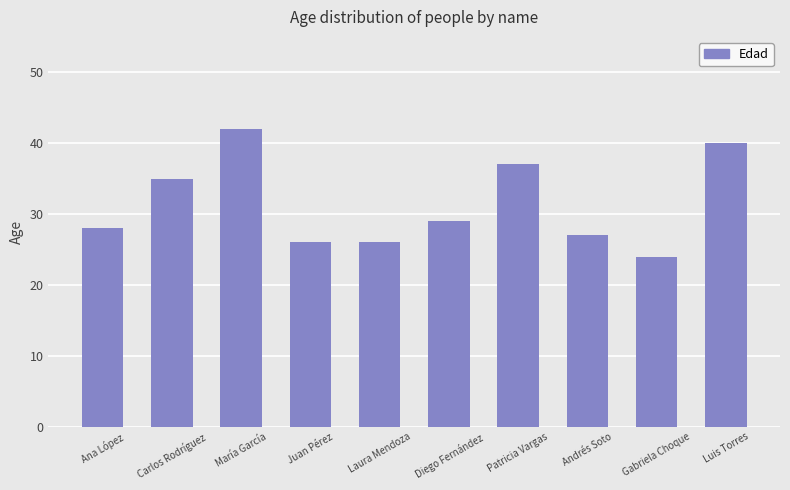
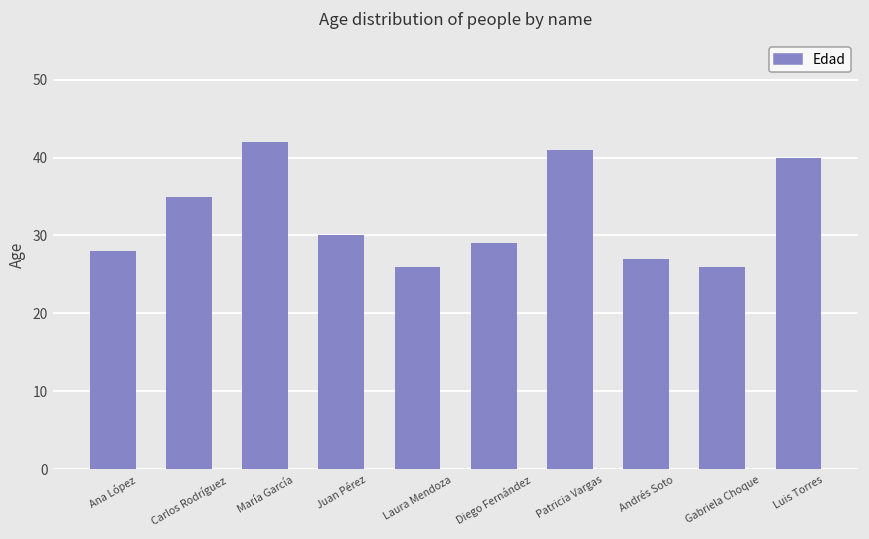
  {
    "Ana López": 28,
    "Carlos Rodríguez": 35,
    "María García": 42,
-   "Juan Pérez": 26,
+   "Juan Pérez": 30,
    "Laura Mendoza": 26,
    "Diego Fernández": 29,
-   "Patricia Vargas": 37,
+   "Patricia Vargas": 41,
    "Andrés Soto": 27,
-   "Gabriela Choque": 24,
+   "Gabriela Choque": 26,
    "Luis Torres": 40
  }
